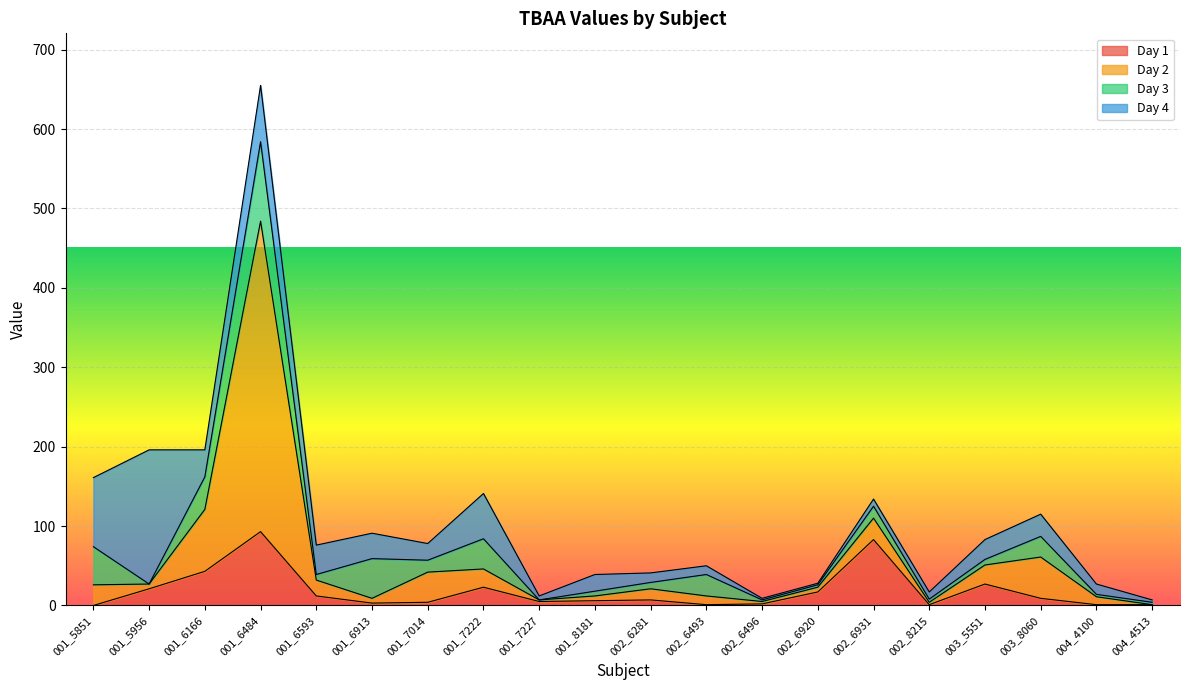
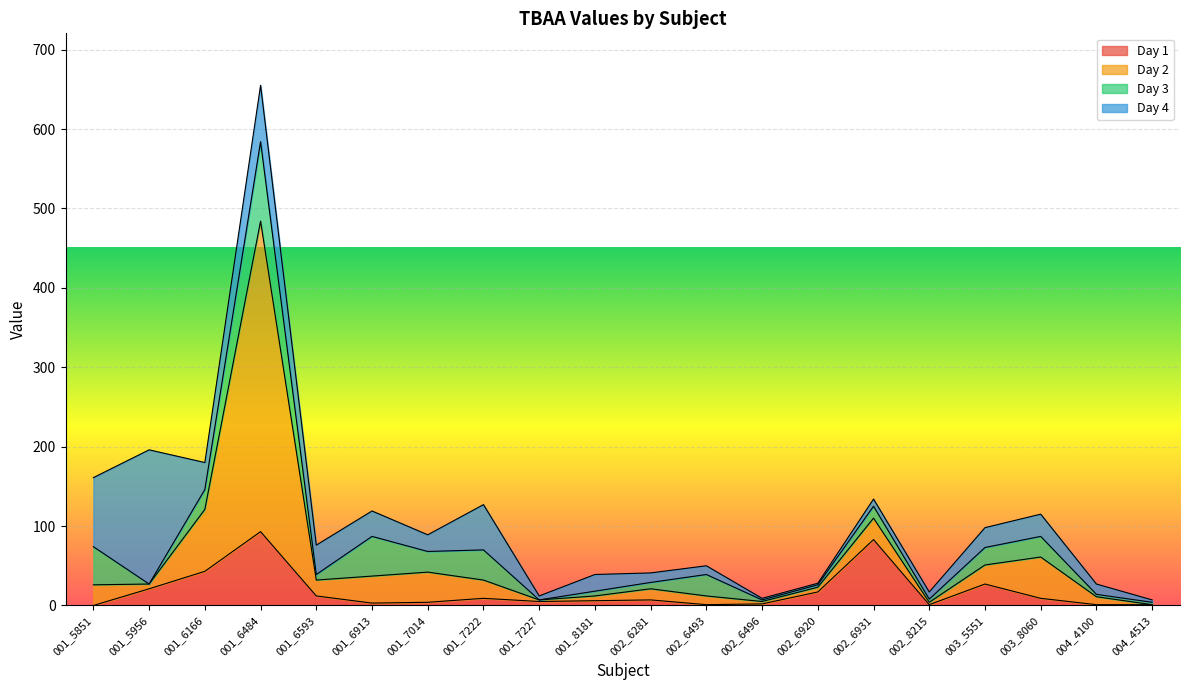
  {
    "Day 1": {
      "001_5851": 0,
      "001_5956": 20,
      "001_6166": 40,
      "001_6484": 90,
      "001_6593": 10,
      "001_6913": 0,
      "001_7014": 0,
-     "001_7222": 20,
+     "001_7222": 10,
      "001_8181": 10,
      "002_6281": 10,
      "002_6493": 0,
      "002_6920": 20,
      "002_6931": 80,
      "003_5551": 30,
      "003_8060": 10,
      "004_4100": 0
    },
    "Day 2": {
      "001_5851": 30,
      "001_6166": 80,
      "001_6484": 390,
      "001_6593": 20,
-     "001_6913": 10,
+     "001_6913": 30,
      "001_7014": 40,
      "001_7222": 20,
      "001_8181": 10,
      "002_6281": 10,
      "002_6493": 10,
      "002_6931": 30,
      "003_5551": 20,
      "003_8060": 50
    },
    "Day 3": {
      "001_5851": 50,
-     "001_6166": 40,
+     "001_6166": 30,
      "001_6484": 100,
      "001_6593": 10,
      "001_6913": 50,
-     "001_7014": 20,
+     "001_7014": 30,
      "001_7222": 40,
      "001_8181": 10,
      "002_6281": 10,
      "002_6493": 30,
      "002_6931": 20,
      "002_8215": 0,
-     "003_5551": 10,
+     "003_5551": 20,
      "003_8060": 30
    },
    "Day 4": {
      "001_5851": 90,
      "001_5956": 170,
      "001_6166": 30,
      "001_6484": 70,
      "001_6593": 40,
      "001_6913": 30,
      "001_7014": 20,
      "001_7222": 60,
      "001_7227": 10,
      "001_8181": 20,
      "002_6281": 10,
      "002_6493": 10,
      "002_6931": 10,
      "002_8215": 10,
      "003_5551": 30,
      "003_8060": 30,
      "004_4100": 10
    }
  }
